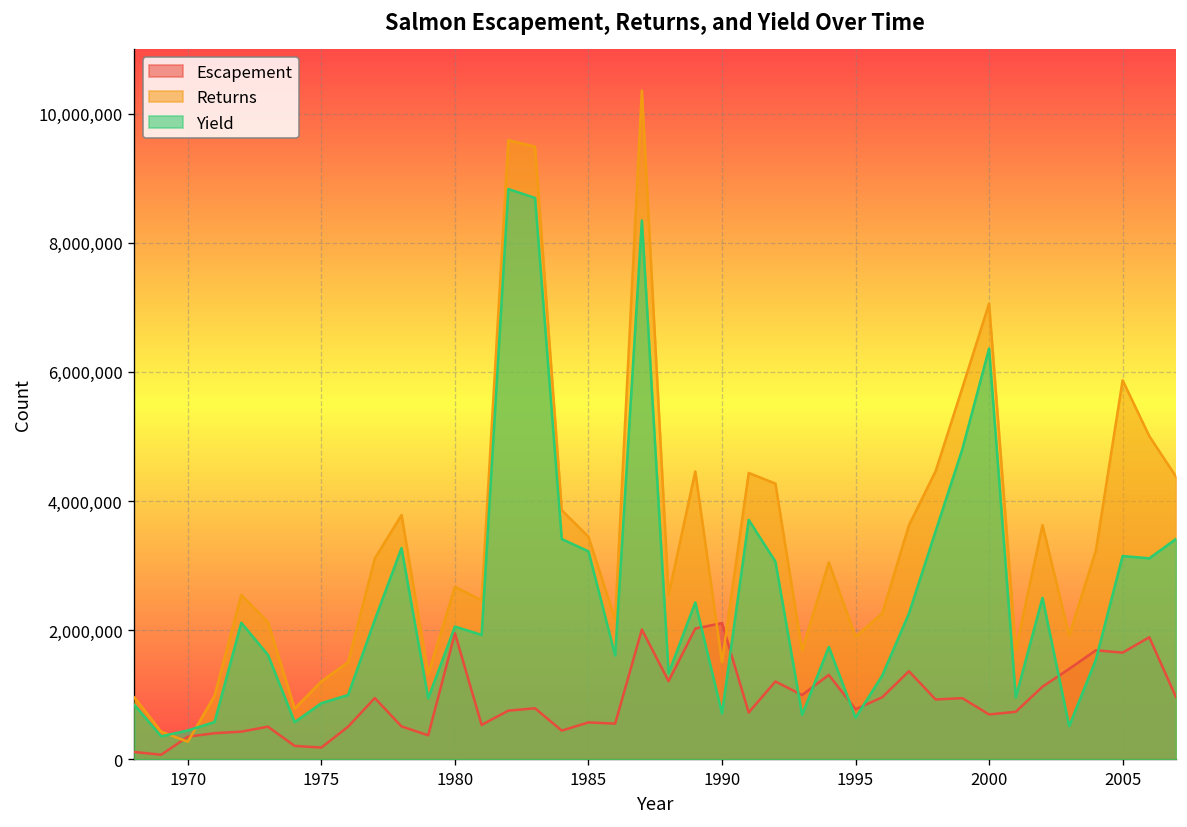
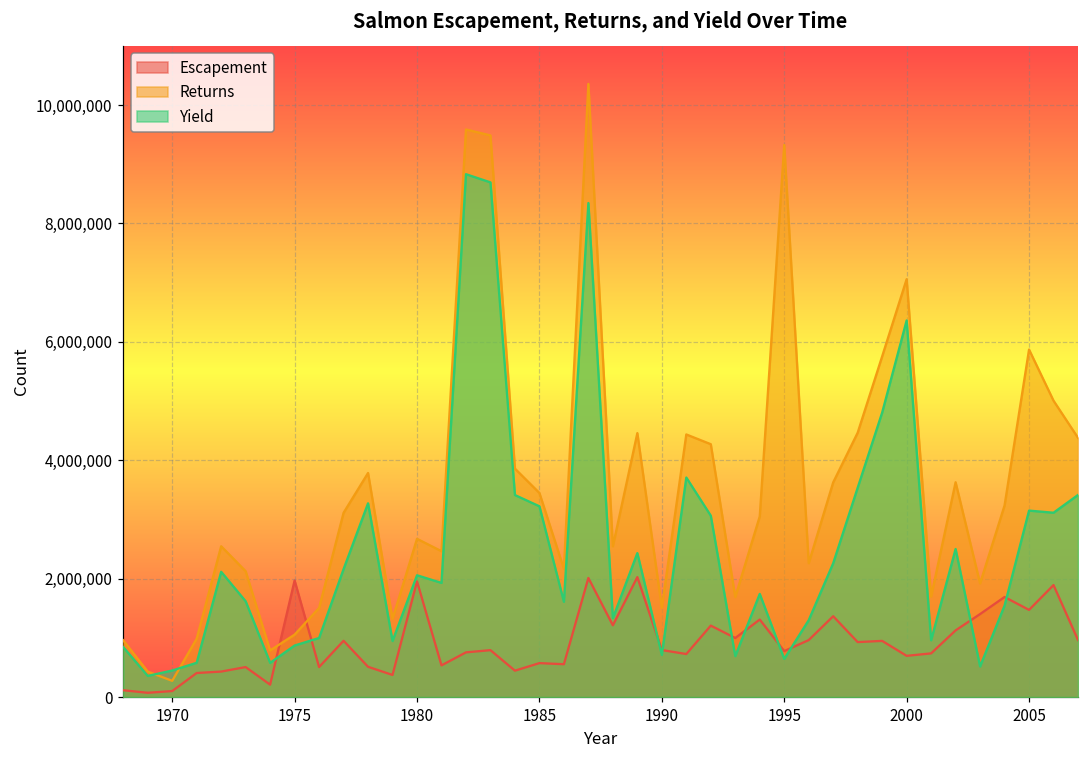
  {
    "Escapement": {
-     "1970": "400,000",
-     "1975": "200,000",
+     "1970": "100,000",
+     "1975": "2,000,000",
      "1980": "2,000,000",
      "1985": "600,000",
-     "1990": "2,100,000",
+     "1990": "800,000",
      "1995": "800,000",
      "2000": "700,000",
-     "2005": "1,700,000"
+     "2005": "1,500,000"
    },
    "Returns": {
      "1970": "300,000",
-     "1975": "1,200,000",
+     "1975": "1,100,000",
      "1980": "2,700,000",
      "1985": "3,400,000",
      "1990": "1,500,000",
-     "1995": "1,900,000",
+     "1995": "9,300,000",
      "2000": "7,100,000",
      "2005": "5,900,000"
    },
    "Yield": {
      "1970": "400,000",
      "1975": "900,000",
      "1980": "2,100,000",
      "1985": "3,200,000",
      "1990": "700,000",
      "1995": "600,000",
      "2000": "6,400,000",
      "2005": "3,200,000"
    }
  }
